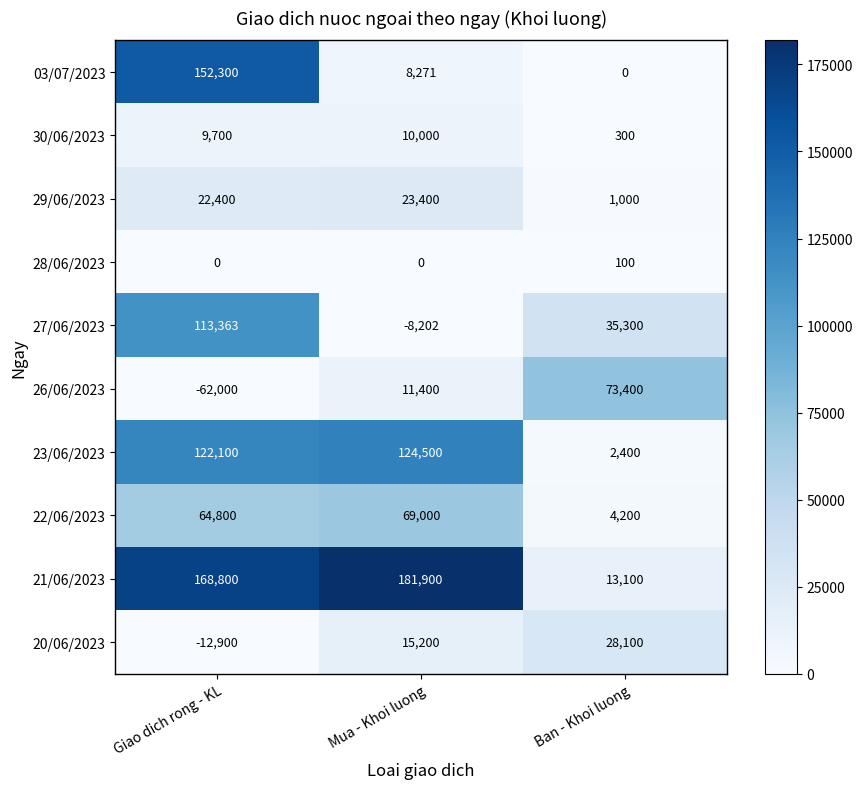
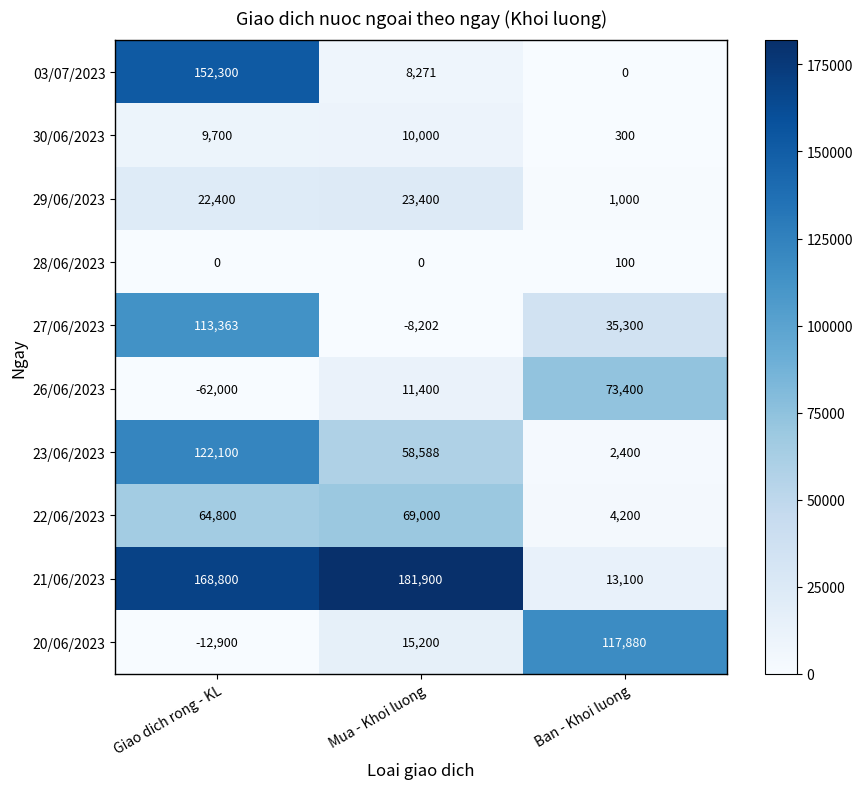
  {
    "03/07/2023": {
      "Giao dich rong - KL": "152,300",
      "Mua - Khoi luong": "8,271",
      "Ban - Khoi luong": "0"
    },
    "30/06/2023": {
      "Giao dich rong - KL": "9,700",
      "Mua - Khoi luong": "10,000",
      "Ban - Khoi luong": "300"
    },
    "29/06/2023": {
      "Giao dich rong - KL": "22,400",
      "Mua - Khoi luong": "23,400",
      "Ban - Khoi luong": "1,000"
    },
    "28/06/2023": {
      "Giao dich rong - KL": "0",
      "Mua - Khoi luong": "0",
      "Ban - Khoi luong": "100"
    },
    "27/06/2023": {
      "Giao dich rong - KL": "113,363",
      "Mua - Khoi luong": "-8,202",
      "Ban - Khoi luong": "35,300"
    },
    "26/06/2023": {
      "Giao dich rong - KL": "-62,000",
      "Mua - Khoi luong": "11,400",
      "Ban - Khoi luong": "73,400"
    },
    "23/06/2023": {
      "Giao dich rong - KL": "122,100",
-     "Mua - Khoi luong": "124,500",
+     "Mua - Khoi luong": "58,588",
      "Ban - Khoi luong": "2,400"
    },
    "22/06/2023": {
      "Giao dich rong - KL": "64,800",
      "Mua - Khoi luong": "69,000",
      "Ban - Khoi luong": "4,200"
    },
    "21/06/2023": {
      "Giao dich rong - KL": "168,800",
      "Mua - Khoi luong": "181,900",
      "Ban - Khoi luong": "13,100"
    },
    "20/06/2023": {
      "Giao dich rong - KL": "-12,900",
      "Mua - Khoi luong": "15,200",
-     "Ban - Khoi luong": "28,100"
+     "Ban - Khoi luong": "117,880"
    }
  }
